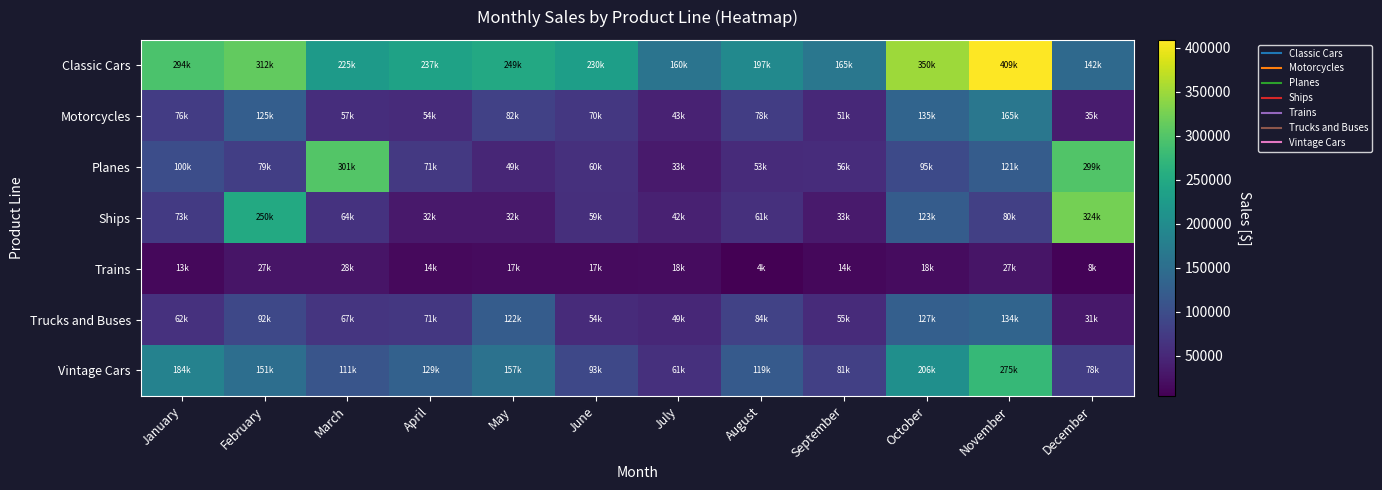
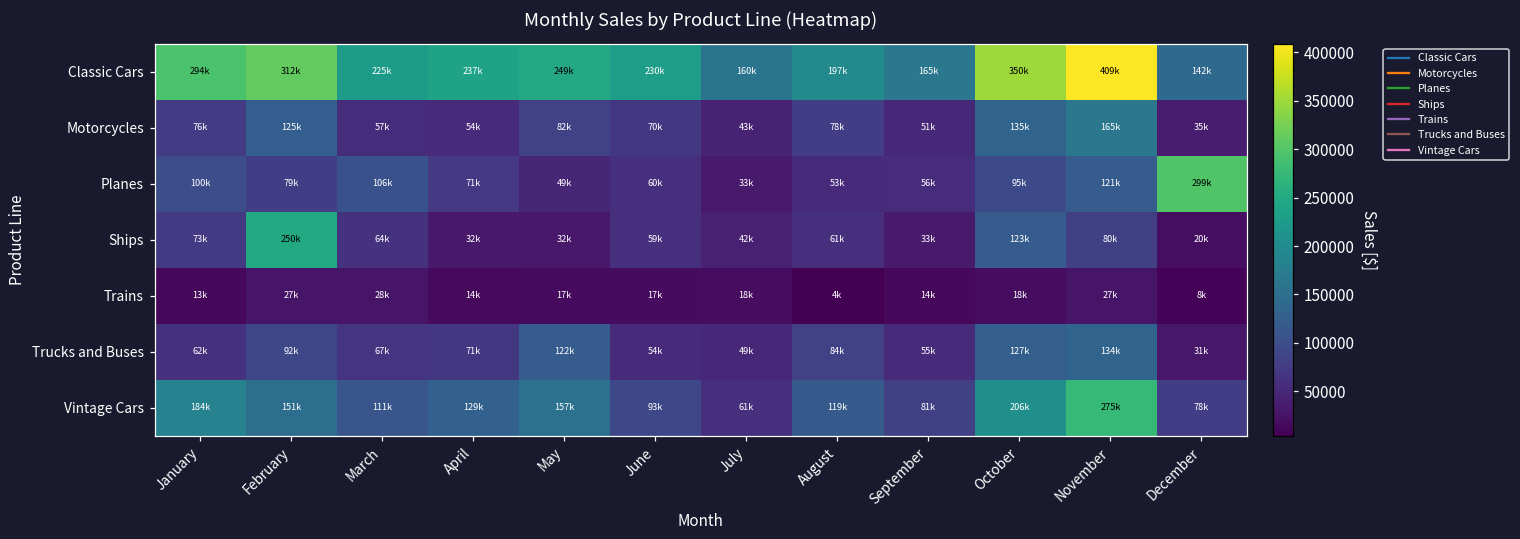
  {
    "Classic Cars": {
      "January": "294k",
      "February": "312k",
      "March": "225k",
      "April": "237k",
      "May": "249k",
      "June": "230k",
      "July": "160k",
      "August": "197k",
      "September": "165k",
      "October": "350k",
      "November": "409k",
      "December": "142k"
    },
    "Motorcycles": {
      "January": "76k",
      "February": "125k",
      "March": "57k",
      "April": "54k",
      "May": "82k",
      "June": "70k",
      "July": "43k",
      "August": "78k",
      "September": "51k",
      "October": "135k",
      "November": "165k",
      "December": "35k"
    },
    "Planes": {
      "January": "100k",
      "February": "79k",
-     "March": "301k",
+     "March": "106k",
      "April": "71k",
      "May": "49k",
      "June": "60k",
      "July": "33k",
      "August": "53k",
      "September": "56k",
      "October": "95k",
      "November": "121k",
      "December": "299k"
    },
    "Ships": {
      "January": "73k",
      "February": "250k",
      "March": "64k",
      "April": "32k",
      "May": "32k",
      "June": "59k",
      "July": "42k",
      "August": "61k",
      "September": "33k",
      "October": "123k",
      "November": "80k",
-     "December": "324k"
+     "December": "20k"
    },
    "Trains": {
      "January": "13k",
      "February": "27k",
      "March": "28k",
      "April": "14k",
      "May": "17k",
      "June": "17k",
      "July": "18k",
      "August": "4k",
      "September": "14k",
      "October": "18k",
      "November": "27k",
      "December": "8k"
    },
    "Trucks and Buses": {
      "January": "62k",
      "February": "92k",
      "March": "67k",
      "April": "71k",
      "May": "122k",
      "June": "54k",
      "July": "49k",
      "August": "84k",
      "September": "55k",
      "October": "127k",
      "November": "134k",
      "December": "31k"
    },
    "Vintage Cars": {
      "January": "184k",
      "February": "151k",
      "March": "111k",
      "April": "129k",
      "May": "157k",
      "June": "93k",
      "July": "61k",
      "August": "119k",
      "September": "81k",
      "October": "206k",
      "November": "275k",
      "December": "78k"
    }
  }
